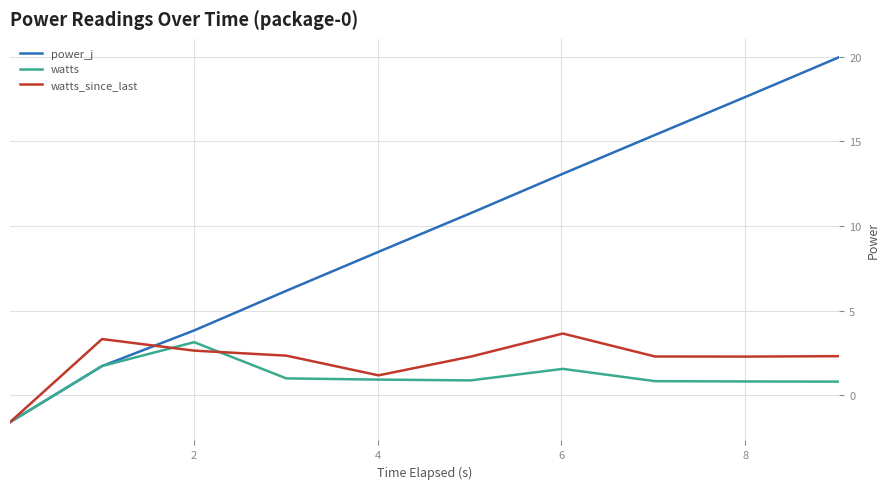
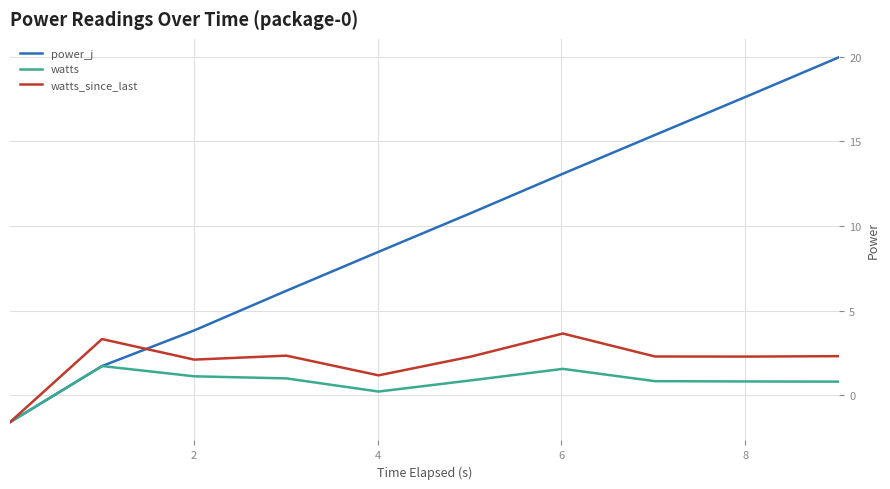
  {
    "power_j": {
      "2": 3.8,
      "4": 8.5,
      "6": 13.1
    },
    "watts": {
-     "2": 3.1,
-     "4": 0.9,
+     "2": 1.1,
+     "4": 0.2,
      "6": 1.6
    },
    "watts_since_last": {
-     "2": 2.6,
+     "2": 2.1,
      "4": 1.2,
      "6": 3.6
    }
  }
